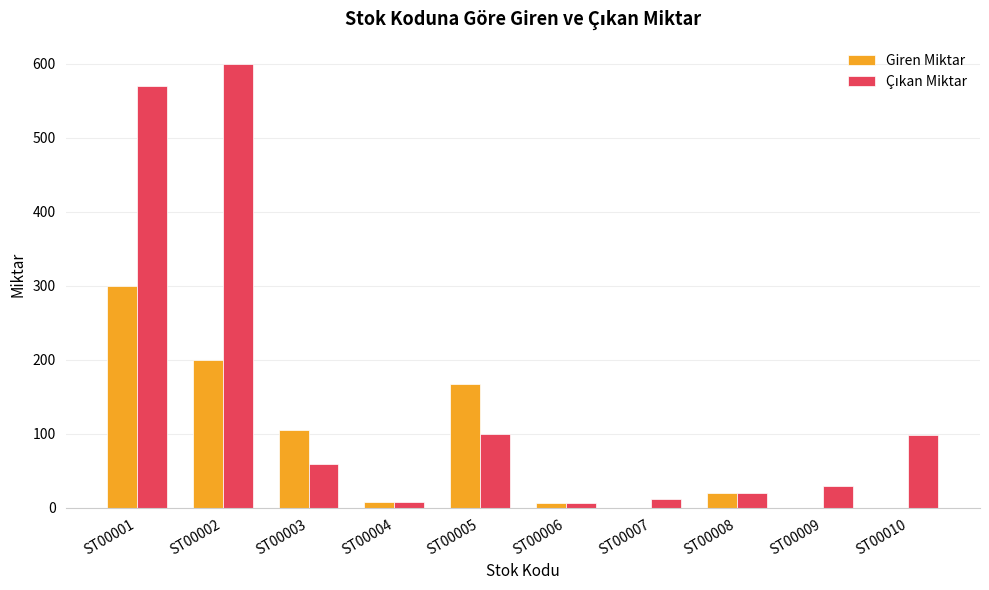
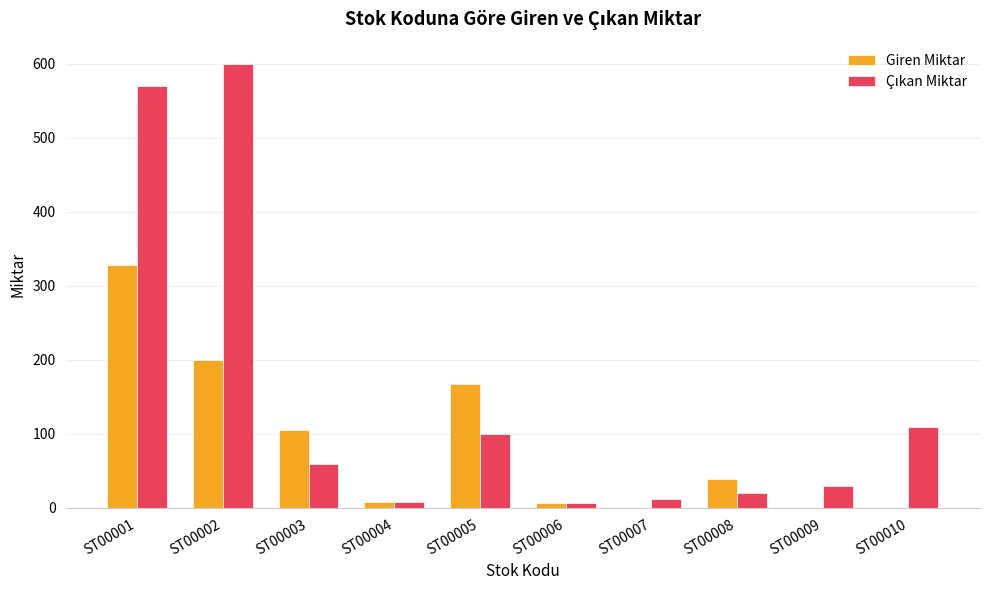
  {
    "Giren Miktar": {
-     "ST00001": 300,
+     "ST00001": 330,
      "ST00002": 200,
      "ST00003": 110,
      "ST00004": 10,
      "ST00005": 170,
      "ST00006": 10,
      "ST00007": 0,
-     "ST00008": 20,
+     "ST00008": 40,
      "ST00009": 0,
      "ST00010": 0
    },
    "Çıkan Miktar": {
      "ST00001": 570,
      "ST00002": 600,
      "ST00003": 60,
      "ST00004": 10,
      "ST00005": 100,
      "ST00006": 10,
      "ST00007": 10,
      "ST00008": 20,
      "ST00009": 30,
-     "ST00010": 100
+     "ST00010": 110
    }
  }
